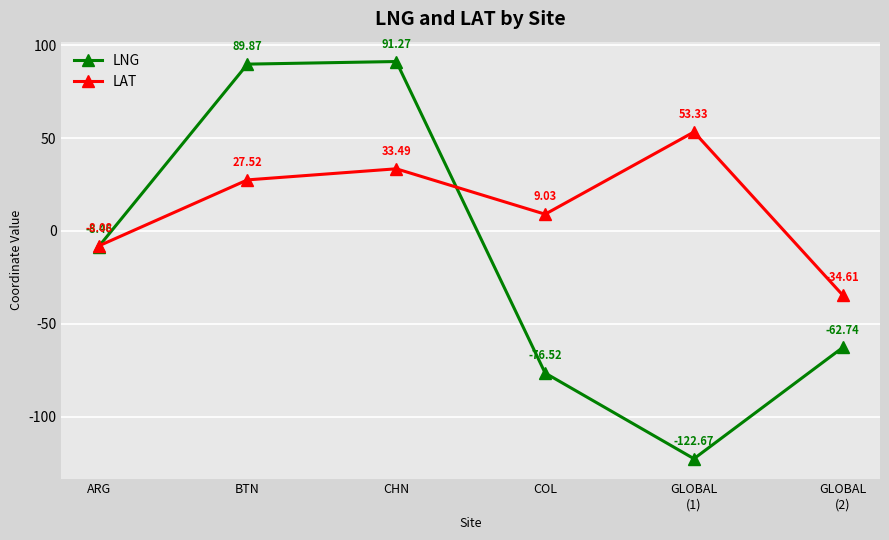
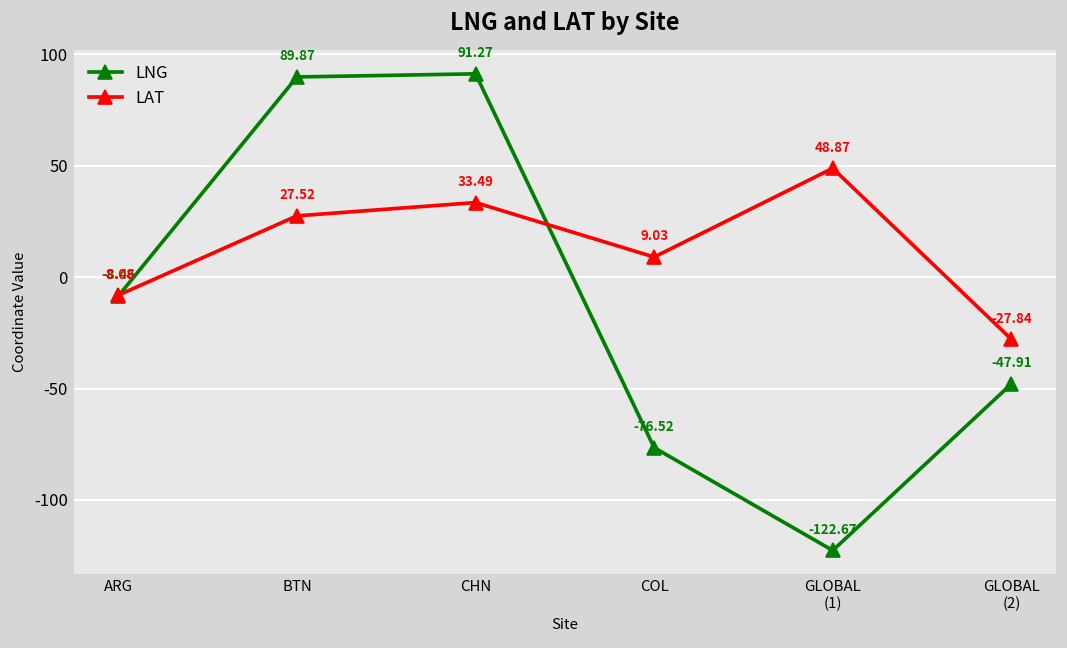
  {
    "LNG": {
      "BTN": 89.87,
      "CHN": 91.27,
      "COL": -76.52,
      "GLOBAL (1)": -122.67,
-     "GLOBAL (2)": -62.74
+     "GLOBAL (2)": -47.91
    },
    "LAT": {
      "BTN": 27.52,
      "CHN": 33.49,
      "COL": 9.03,
-     "GLOBAL (1)": 53.33,
-     "GLOBAL (2)": -34.61
+     "GLOBAL (1)": 48.87,
+     "GLOBAL (2)": -27.84
    }
  }
